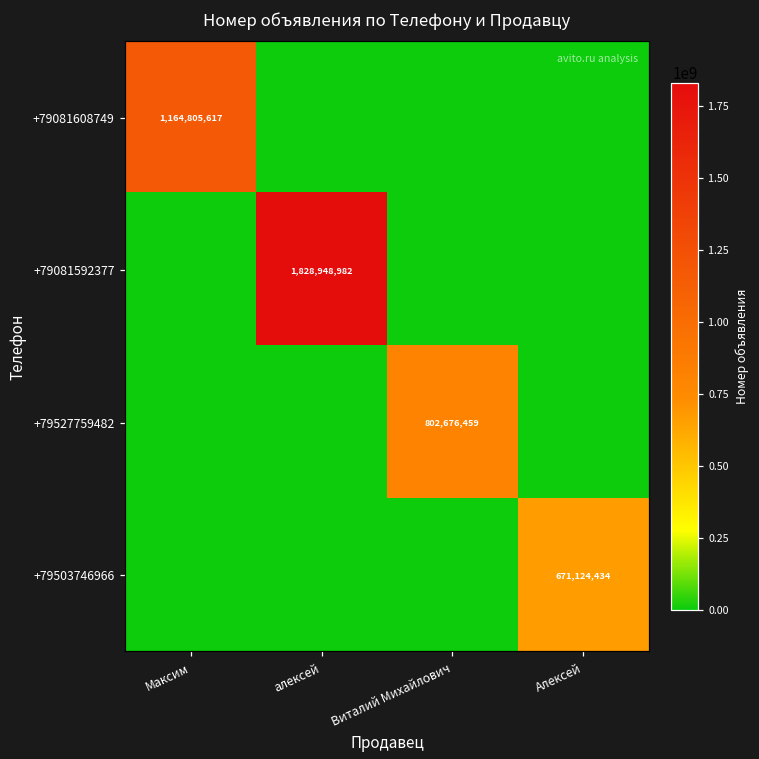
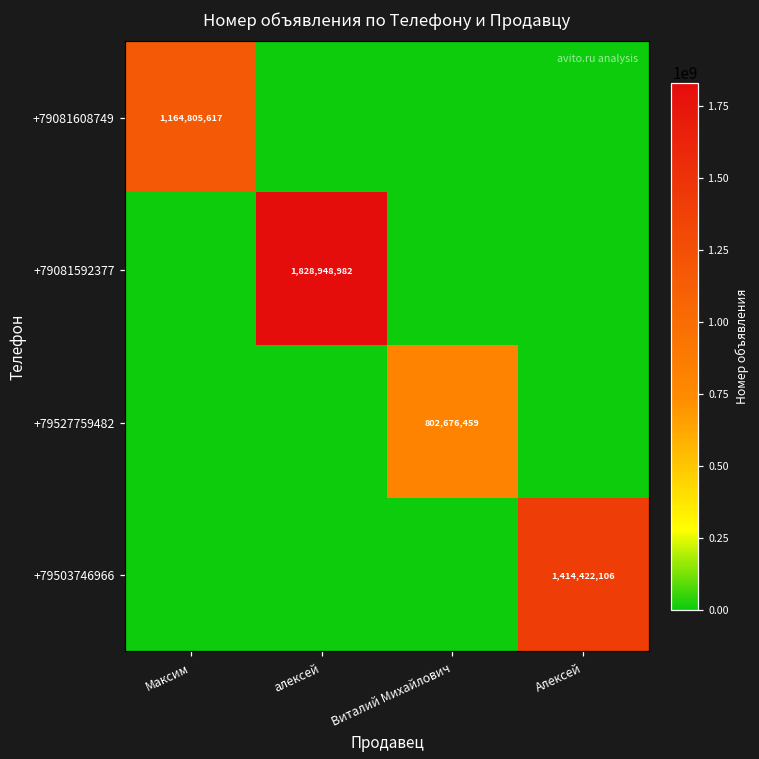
  {
    "+79081608749": {
      "Максим": "1,164,805,617"
    },
    "+79081592377": {
      "алексей": "1,828,948,982"
    },
    "+79527759482": {
      "Виталий Михайлович": "802,676,459"
    },
    "+79503746966": {
-     "Алексей": "671,124,434"
+     "Алексей": "1,414,422,106"
    }
  }
